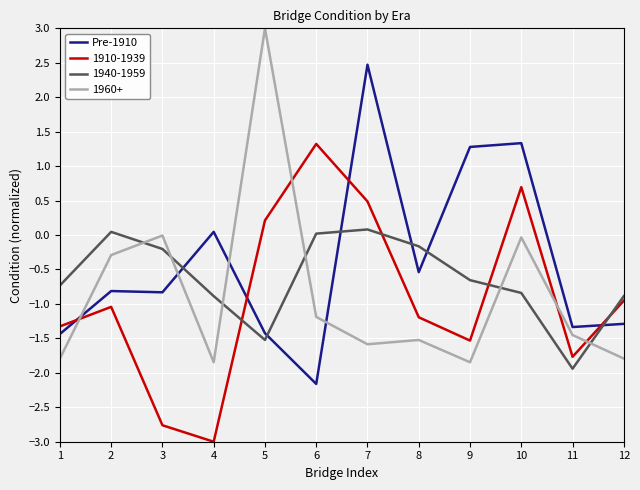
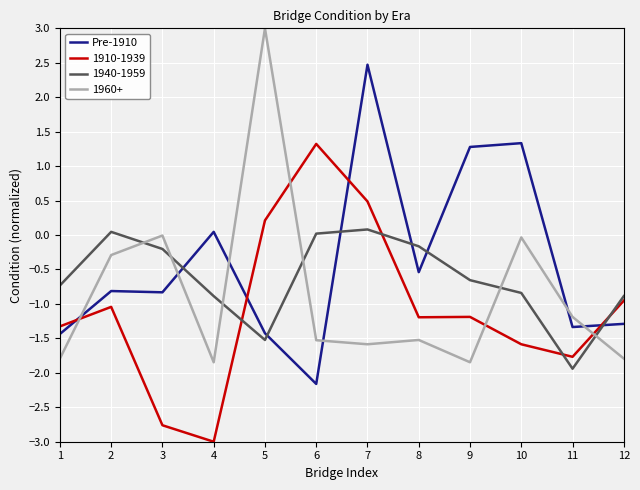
  {
    "Pre-1910": {
      "1": -1.4,
      "2": -0.8,
      "3": -0.8,
      "4": 0.0,
      "5": -1.4,
      "6": -2.2,
      "7": 2.5,
      "8": -0.5,
      "9": 1.3,
      "10": 1.3,
      "11": -1.3,
      "12": -1.3
    },
    "1910-1939": {
      "1": -1.3,
      "2": -1.0,
      "3": -2.8,
      "4": -3.0,
      "5": 0.2,
      "6": 1.3,
      "7": 0.5,
      "8": -1.2,
-     "9": -1.5,
-     "10": 0.7,
+     "9": -1.2,
+     "10": -1.6,
      "11": -1.8,
      "12": -1.0
    },
    "1940-1959": {
      "1": -0.7,
      "2": 0.0,
      "3": -0.2,
      "4": -0.9,
      "5": -1.5,
      "6": 0.0,
      "7": 0.1,
      "8": -0.2,
      "9": -0.7,
      "10": -0.8,
      "11": -1.9,
      "12": -0.9
    },
    "1960+": {
      "1": -1.8,
      "2": -0.3,
      "3": 0.0,
      "4": -1.8,
      "5": 3.0,
-     "6": -1.2,
+     "6": -1.5,
      "7": -1.6,
      "8": -1.5,
      "9": -1.8,
      "10": 0.0,
-     "11": -1.5,
+     "11": -1.2,
      "12": -1.8
    }
  }
